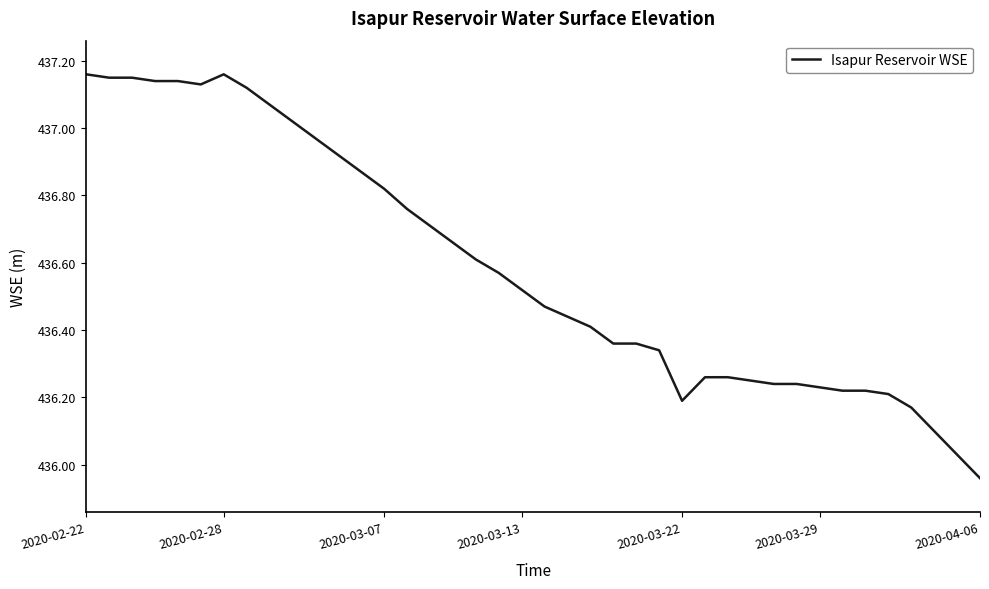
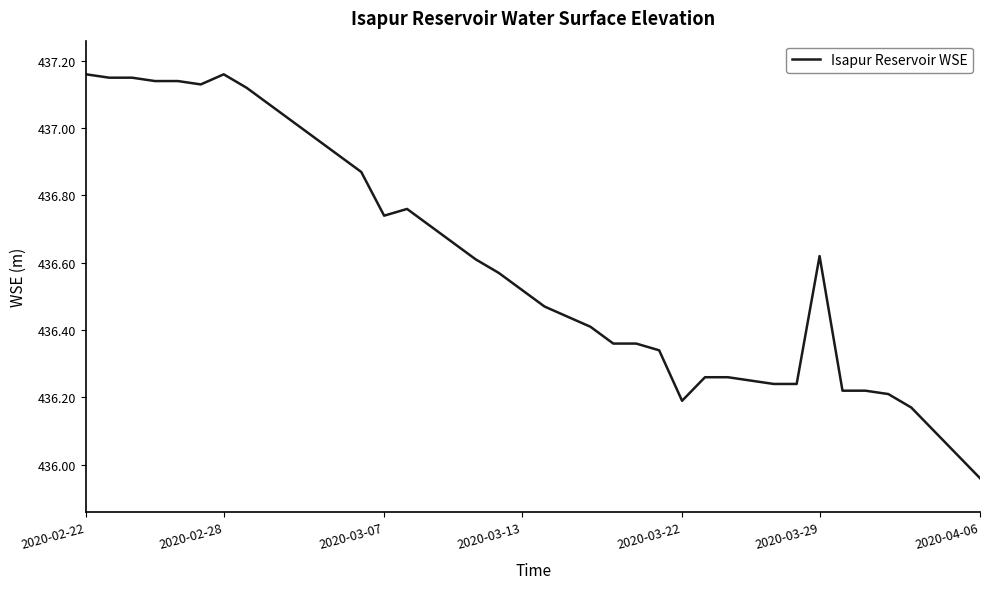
  {
    "2020-02-22": 437.16,
    "2020-02-28": 437.16,
-   "2020-03-07": 436.82,
+   "2020-03-07": 436.74,
    "2020-03-13": 436.52,
    "2020-03-22": 436.19,
-   "2020-03-29": 436.23,
+   "2020-03-29": 436.62,
    "2020-04-06": 435.96
  }
